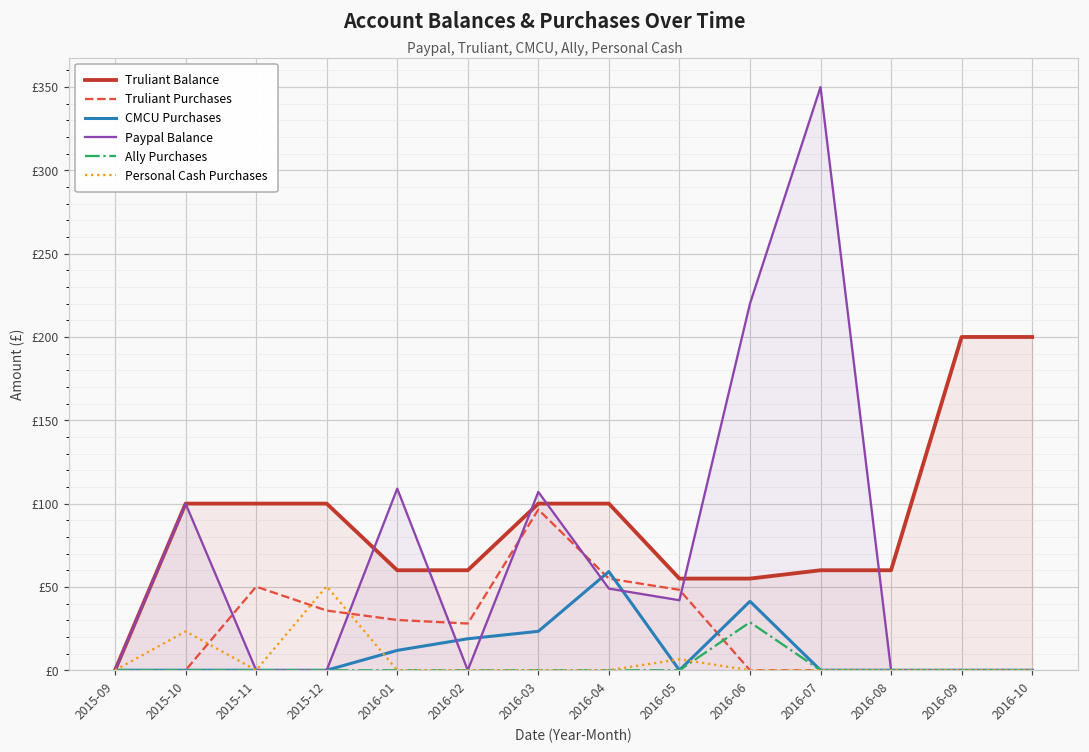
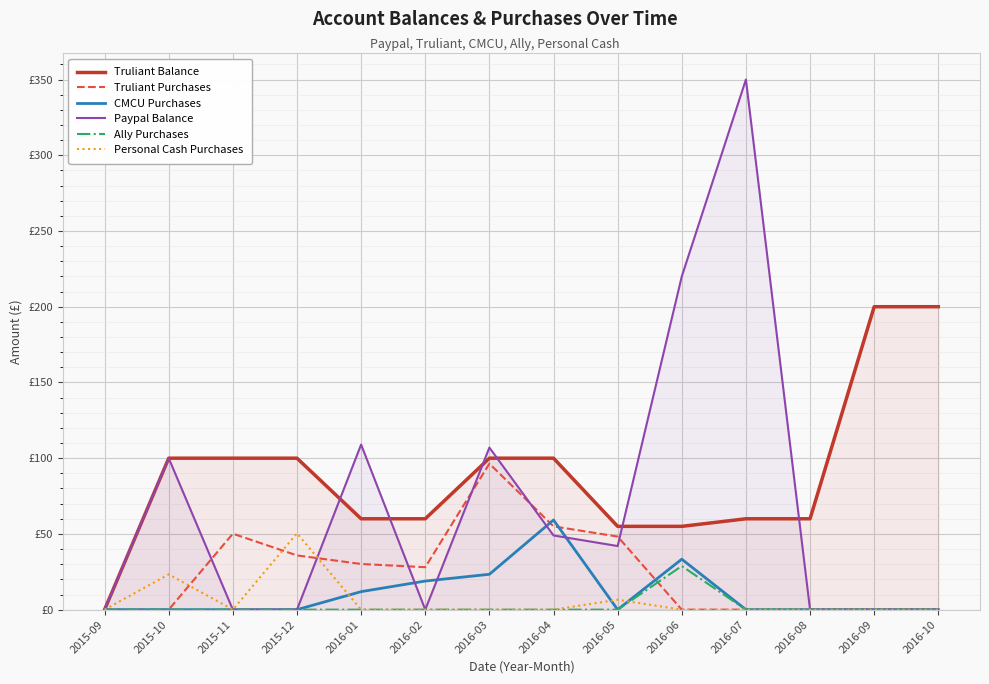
  {
    "CMCU Purchases": {
      "2016-01": "£12",
      "2016-02": "£19",
      "2016-03": "£23",
      "2016-04": "£59",
-     "2016-06": "£41"
+     "2016-06": "£33"
    },
    "Paypal Balance": {
      "2016-01": "£109",
      "2016-03": "£107",
      "2016-04": "£49",
      "2016-05": "£42",
      "2016-06": "£220",
      "2016-07": "£350"
    },
    "Ally Purchases": {
      "2016-06": "£29"
    },
    "Personal Cash Purchases": {
      "2015-10": "£23",
      "2015-12": "£50",
      "2016-05": "£7"
    }
  }
